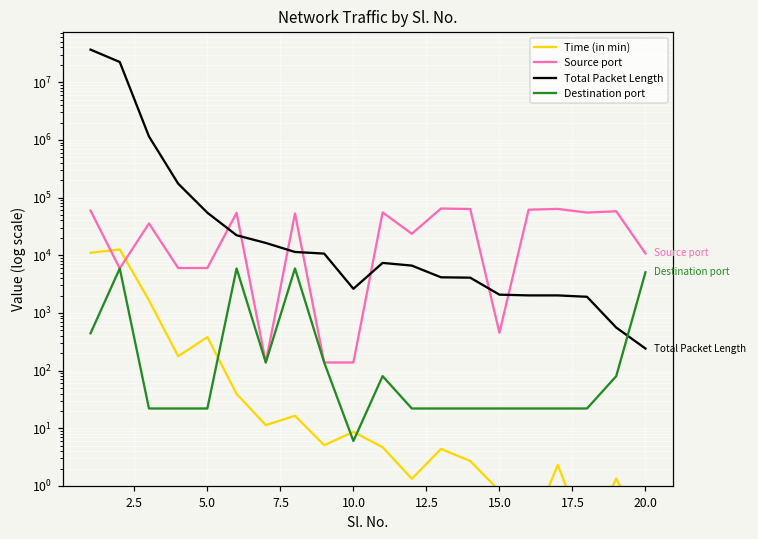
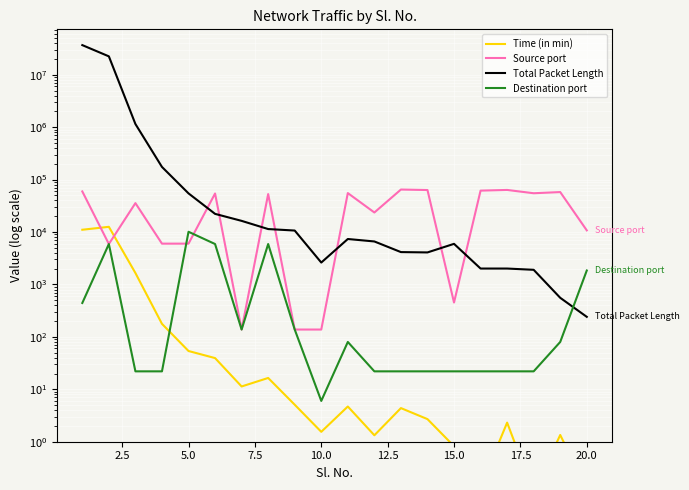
  {
    "Time (in min)": {
-     "5.0": 400,
-     "10.0": 9
+     "5.0": 50,
+     "10.0": 1.5
    },
    "Source port": {
      "5.0": 6000,
      "10.0": 140,
      "15.0": 500,
      "20.0": 11000
    },
    "Total Packet Length": {
      "5.0": 50000,
      "10.0": 3000,
-     "15.0": 2100,
+     "15.0": 6000,
      "20.0": 200
    },
    "Destination port": {
-     "5.0": 22,
+     "5.0": 10000,
      "10.0": 6,
      "15.0": 22,
-     "20.0": 5000
+     "20.0": 1800
    }
  }
